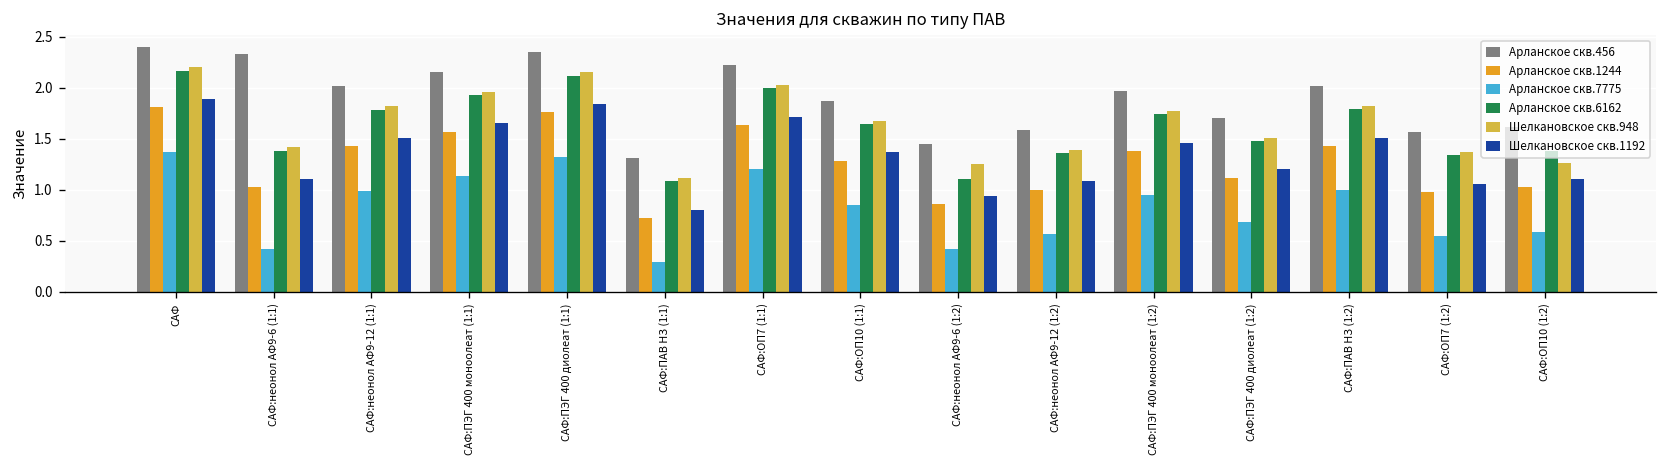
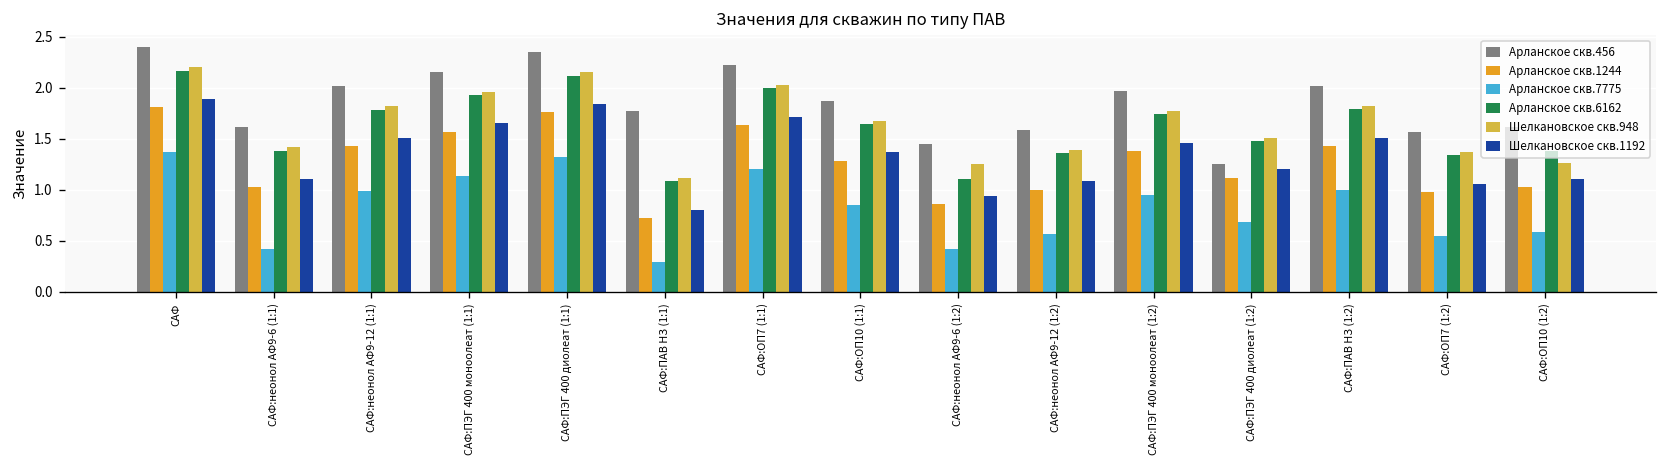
  {
    "Арланское скв.456": {
      "САФ": 2.4,
-     "САФ:неонол АФ9-6 (1:1)": 2.3,
+     "САФ:неонол АФ9-6 (1:1)": 1.6,
      "САФ:неонол АФ9-12 (1:1)": 2.0,
      "САФ:ПЭГ 400 моноолеат (1:1)": 2.2,
      "САФ:ПЭГ 400 диолеат (1:1)": 2.3,
-     "САФ:ПАВ НЗ (1:1)": 1.3,
+     "САФ:ПАВ НЗ (1:1)": 1.8,
      "САФ:ОП7 (1:1)": 2.2,
      "САФ:ОП10 (1:1)": 1.9,
      "САФ:неонол АФ9-6 (1:2)": 1.4,
      "САФ:неонол АФ9-12 (1:2)": 1.6,
      "САФ:ПЭГ 400 моноолеат (1:2)": 2.0,
-     "САФ:ПЭГ 400 диолеат (1:2)": 1.7,
+     "САФ:ПЭГ 400 диолеат (1:2)": 1.3,
      "САФ:ПАВ НЗ (1:2)": 2.0,
      "САФ:ОП7 (1:2)": 1.6
    },
    "Арланское скв.7775": {
      "САФ": 1.4,
      "САФ:неонол АФ9-6 (1:1)": 0.4,
      "САФ:неонол АФ9-12 (1:1)": 1.0,
      "САФ:ПЭГ 400 моноолеат (1:1)": 1.1,
      "САФ:ПЭГ 400 диолеат (1:1)": 1.3,
      "САФ:ПАВ НЗ (1:1)": 0.3,
      "САФ:ОП7 (1:1)": 1.2,
      "САФ:ОП10 (1:1)": 0.9,
      "САФ:неонол АФ9-6 (1:2)": 0.4,
      "САФ:неонол АФ9-12 (1:2)": 0.6,
      "САФ:ПЭГ 400 моноолеат (1:2)": 0.9,
      "САФ:ПЭГ 400 диолеат (1:2)": 0.7,
      "САФ:ПАВ НЗ (1:2)": 1.0,
      "САФ:ОП7 (1:2)": 0.5,
      "САФ:ОП10 (1:2)": 0.6
    },
    "Арланское скв.6162": {
      "САФ": 2.2,
      "САФ:неонол АФ9-6 (1:1)": 1.4,
      "САФ:неонол АФ9-12 (1:1)": 1.8,
      "САФ:ПЭГ 400 моноолеат (1:1)": 1.9,
      "САФ:ПЭГ 400 диолеат (1:1)": 2.1,
      "САФ:ПАВ НЗ (1:1)": 1.1,
      "САФ:ОП7 (1:1)": 2.0,
      "САФ:ОП10 (1:1)": 1.6,
      "САФ:неонол АФ9-6 (1:2)": 1.1,
      "САФ:неонол АФ9-12 (1:2)": 1.4,
      "САФ:ПЭГ 400 моноолеат (1:2)": 1.7,
      "САФ:ПЭГ 400 диолеат (1:2)": 1.5,
      "САФ:ПАВ НЗ (1:2)": 1.8,
      "САФ:ОП7 (1:2)": 1.3
    },
    "Шелкановское скв.1192": {
      "САФ": 1.9,
      "САФ:неонол АФ9-6 (1:1)": 1.1,
      "САФ:неонол АФ9-12 (1:1)": 1.5,
      "САФ:ПЭГ 400 моноолеат (1:1)": 1.7,
      "САФ:ПЭГ 400 диолеат (1:1)": 1.8,
      "САФ:ПАВ НЗ (1:1)": 0.8,
      "САФ:ОП7 (1:1)": 1.7,
      "САФ:ОП10 (1:1)": 1.4,
      "САФ:неонол АФ9-6 (1:2)": 0.9,
      "САФ:неонол АФ9-12 (1:2)": 1.1,
      "САФ:ПЭГ 400 моноолеат (1:2)": 1.5,
      "САФ:ПЭГ 400 диолеат (1:2)": 1.2,
      "САФ:ПАВ НЗ (1:2)": 1.5,
      "САФ:ОП7 (1:2)": 1.1,
      "САФ:ОП10 (1:2)": 1.1
    }
  }
